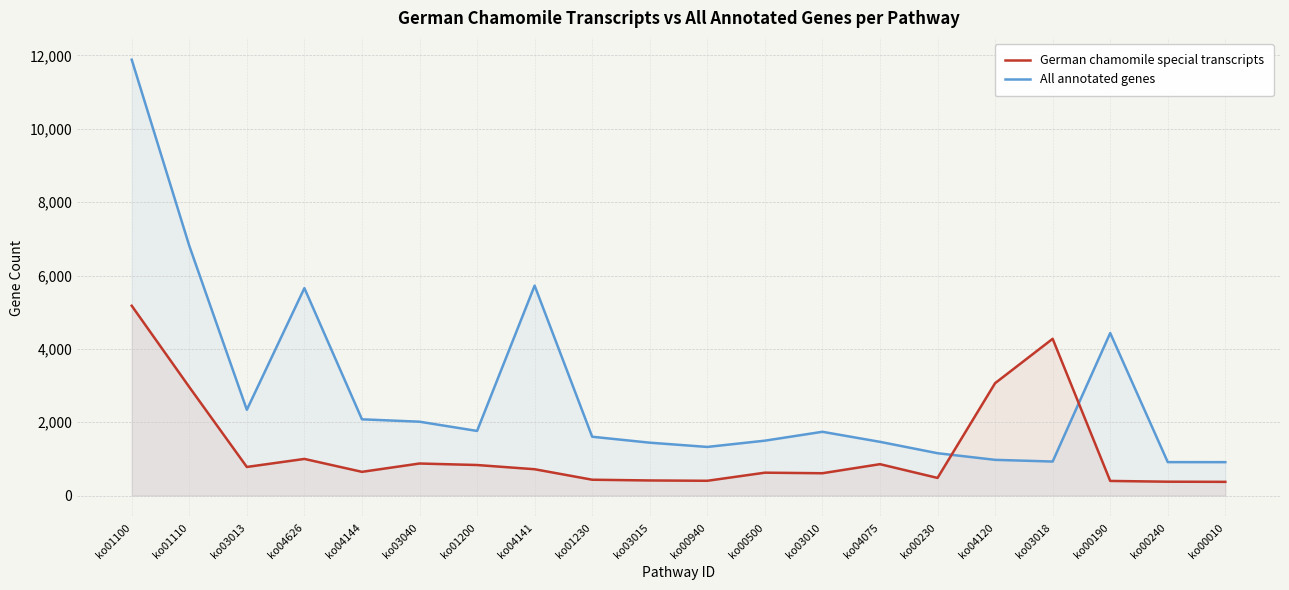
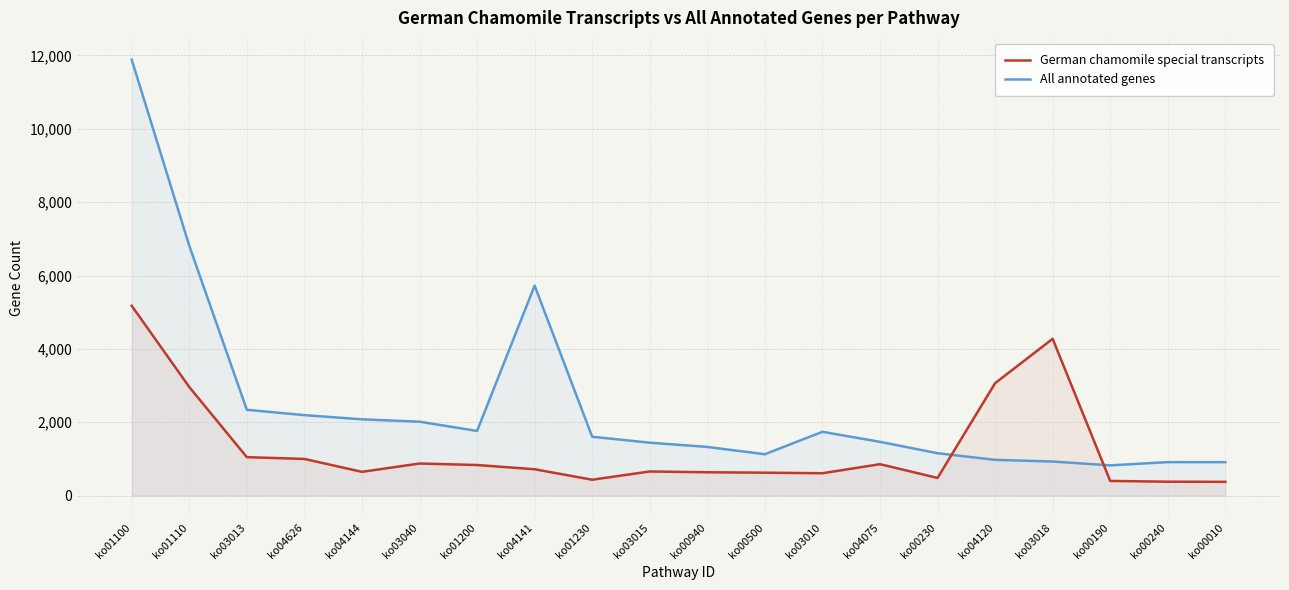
  {
    "German chamomile special transcripts": {
      "ko01100": "5,200",
      "ko01110": "3,000",
-     "ko03013": "800",
+     "ko03013": "1,000",
      "ko04626": "1,000",
      "ko04144": "600",
      "ko03040": "900",
      "ko01200": "800",
      "ko04141": "700",
      "ko01230": "400",
-     "ko03015": "400",
-     "ko00940": "400",
+     "ko03015": "700",
+     "ko00940": "600",
      "ko00500": "600",
      "ko03010": "600",
      "ko04075": "900",
      "ko00230": "500",
      "ko04120": "3,100",
      "ko03018": "4,300",
      "ko00190": "400",
      "ko00240": "400",
      "ko00010": "400"
    },
    "All annotated genes": {
      "ko01100": "11,900",
      "ko01110": "6,800",
      "ko03013": "2,300",
-     "ko04626": "5,700",
+     "ko04626": "2,200",
      "ko04144": "2,100",
      "ko03040": "2,000",
      "ko01200": "1,800",
      "ko04141": "5,700",
      "ko01230": "1,600",
      "ko03015": "1,400",
      "ko00940": "1,300",
-     "ko00500": "1,500",
+     "ko00500": "1,100",
      "ko03010": "1,700",
      "ko04075": "1,500",
      "ko00230": "1,200",
      "ko04120": "1,000",
      "ko03018": "900",
-     "ko00190": "4,400",
+     "ko00190": "800",
      "ko00240": "900",
      "ko00010": "900"
    }
  }
